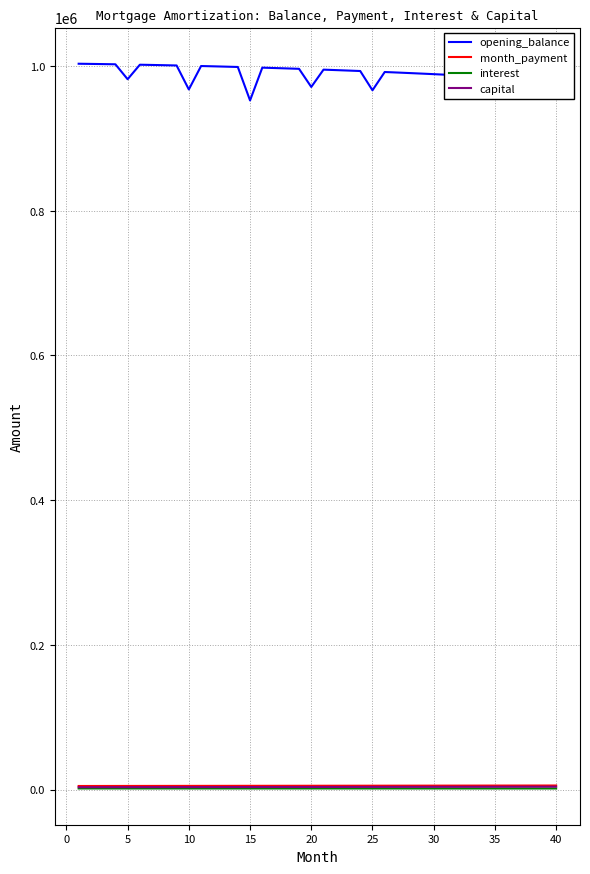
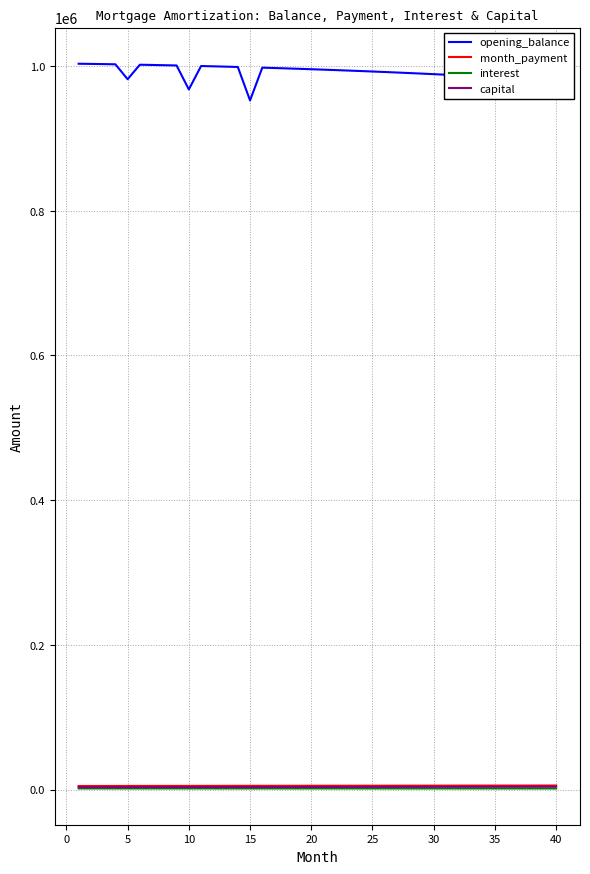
  {
    "opening_balance": {
      "5": 980000,
      "10": 970000,
      "15": 950000,
-     "20": 970000,
-     "25": 970000,
+     "20": 1000000,
+     "25": 990000,
      "30": 990000
    }
  }
